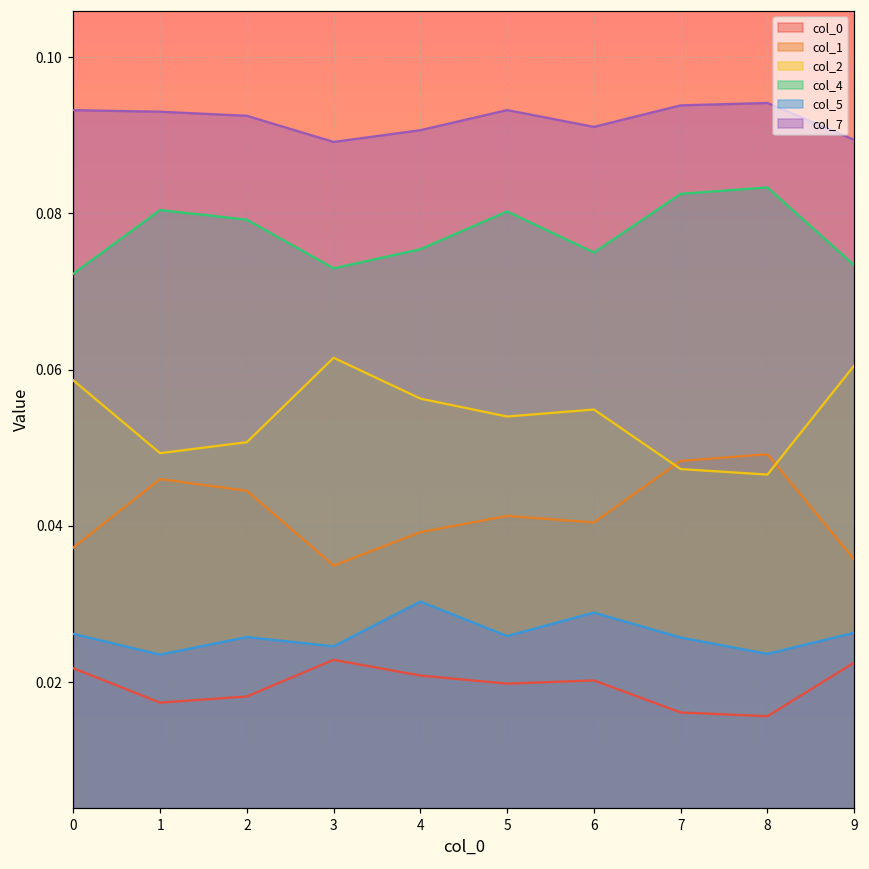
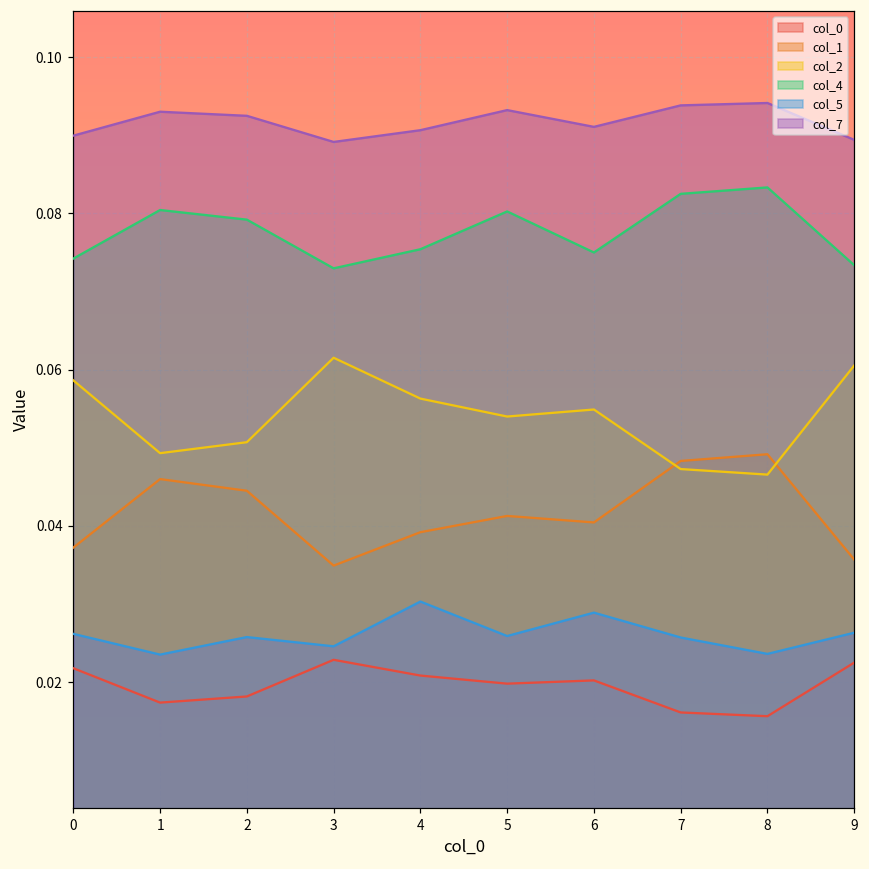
  {
    "col_4": {
-     "0": 0.072,
+     "0": 0.074,
      "1": 0.080,
      "2": 0.079,
      "3": 0.073,
      "4": 0.075,
      "5": 0.080,
      "6": 0.075,
      "7": 0.082,
      "8": 0.083,
      "9": 0.073
    },
    "col_5": {
      "0": 0.026,
      "1": 0.024,
      "2": 0.026,
      "3": 0.025,
      "4": 0.030,
      "5": 0.026,
      "6": 0.029,
      "7": 0.026,
      "8": 0.024,
      "9": 0.026
    },
    "col_7": {
-     "0": 0.093,
+     "0": 0.090,
      "1": 0.093,
      "2": 0.092,
      "3": 0.089,
      "4": 0.091,
      "5": 0.093,
      "6": 0.091,
      "7": 0.094,
      "8": 0.094,
      "9": 0.089
    }
  }
